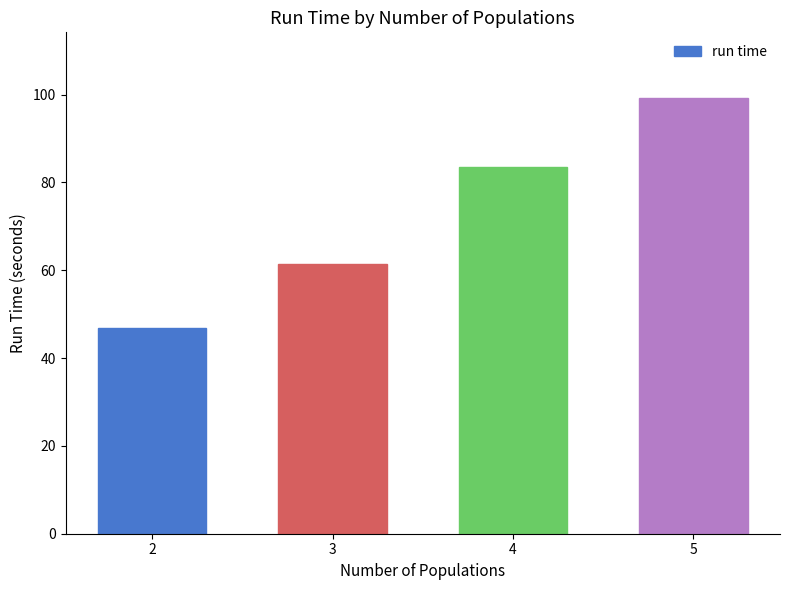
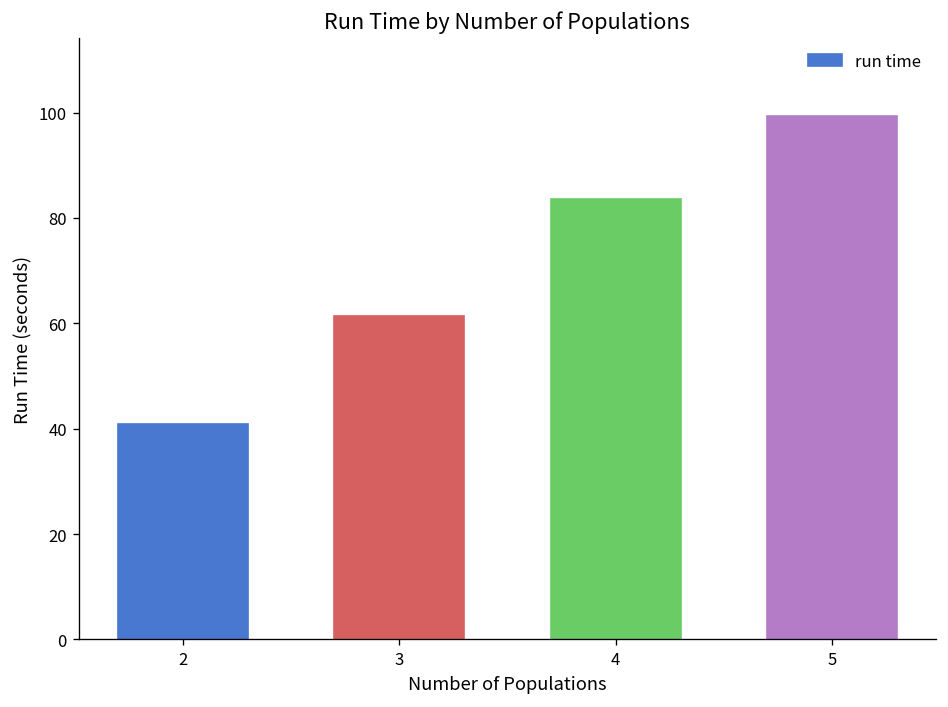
  {
-   "2": 47,
+   "2": 41,
    "3": 61,
    "4": 84,
    "5": 99
  }
